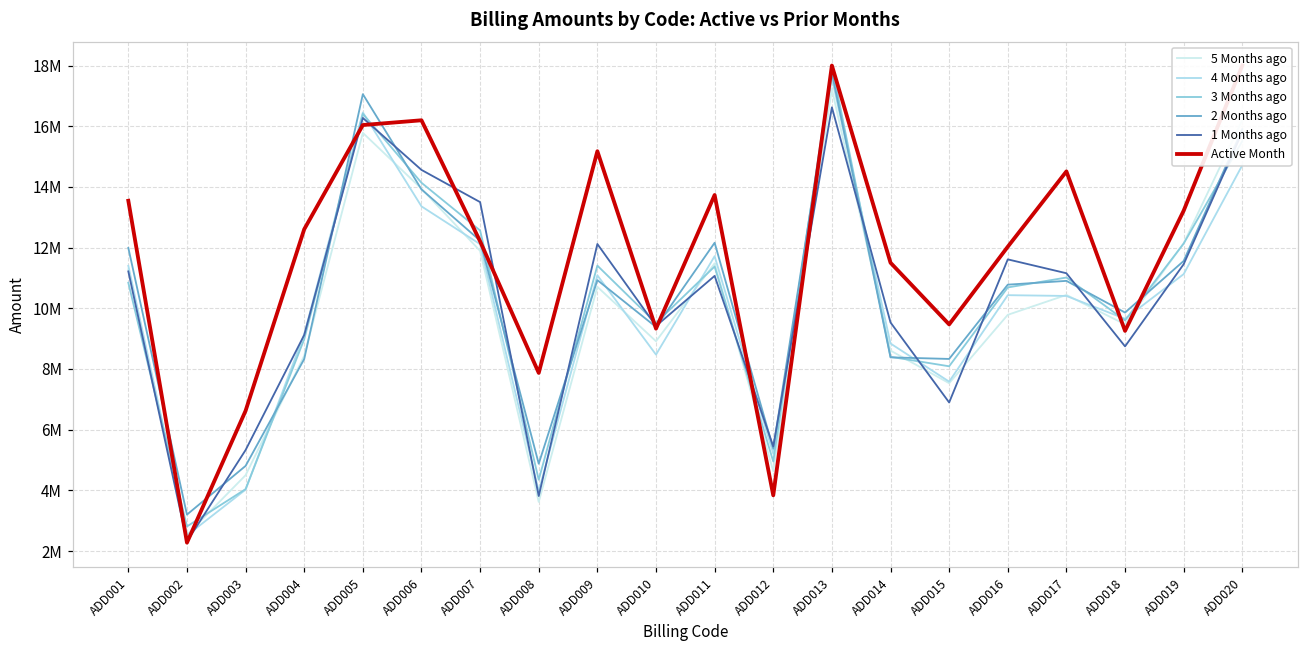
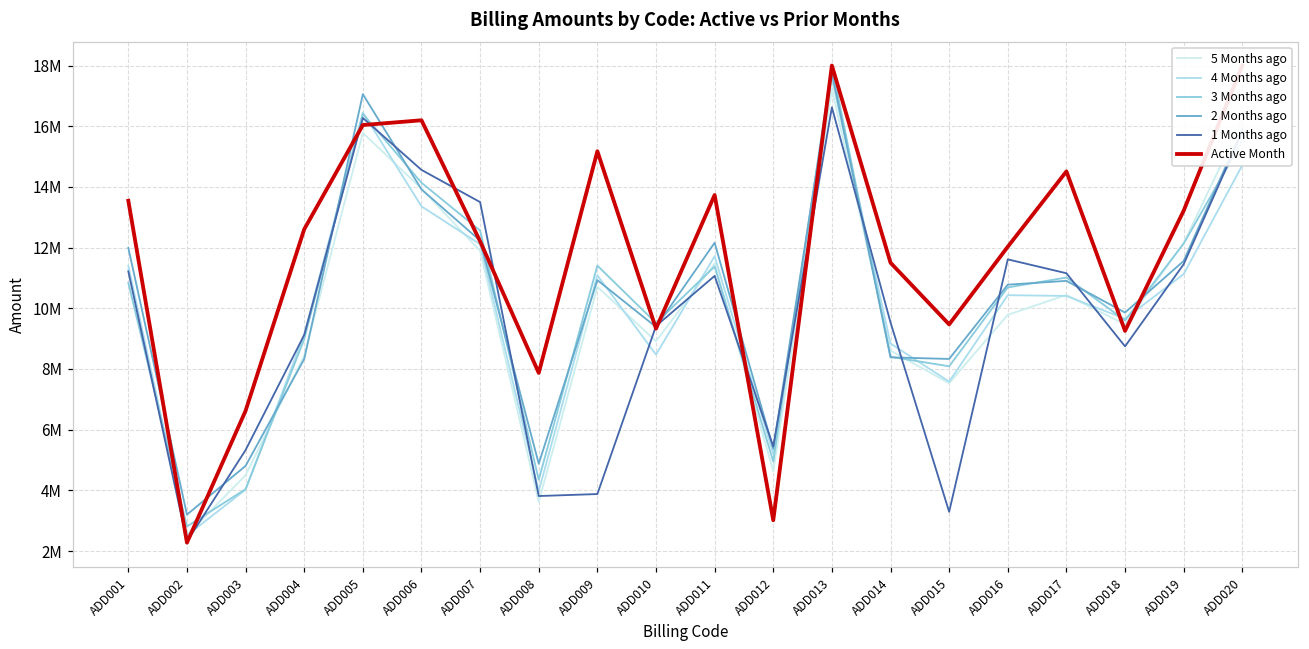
  {
    "1 Months ago": {
      "ADD003": 5300000,
      "ADD005": 16300000,
      "ADD006": 14600000,
      "ADD007": 13500000,
      "ADD008": 3800000,
-     "ADD009": 12100000,
+     "ADD009": 3900000,
      "ADD011": 11100000,
      "ADD013": 16600000,
      "ADD014": 9500000,
-     "ADD015": 6900000,
+     "ADD015": 3300000,
      "ADD016": 11600000,
      "ADD017": 11200000,
      "ADD018": 8700000,
      "ADD019": 11500000
    },
    "Active Month": {
      "ADD001": 13500000,
      "ADD003": 6600000,
      "ADD004": 12600000,
      "ADD005": 16000000,
      "ADD006": 16200000,
      "ADD008": 7900000,
      "ADD009": 15200000,
      "ADD011": 13700000,
-     "ADD012": 3800000,
+     "ADD012": 3000000,
      "ADD014": 11500000,
      "ADD015": 9500000,
      "ADD016": 12000000,
      "ADD017": 14500000,
      "ADD018": 9300000,
      "ADD019": 13200000
    }
  }
